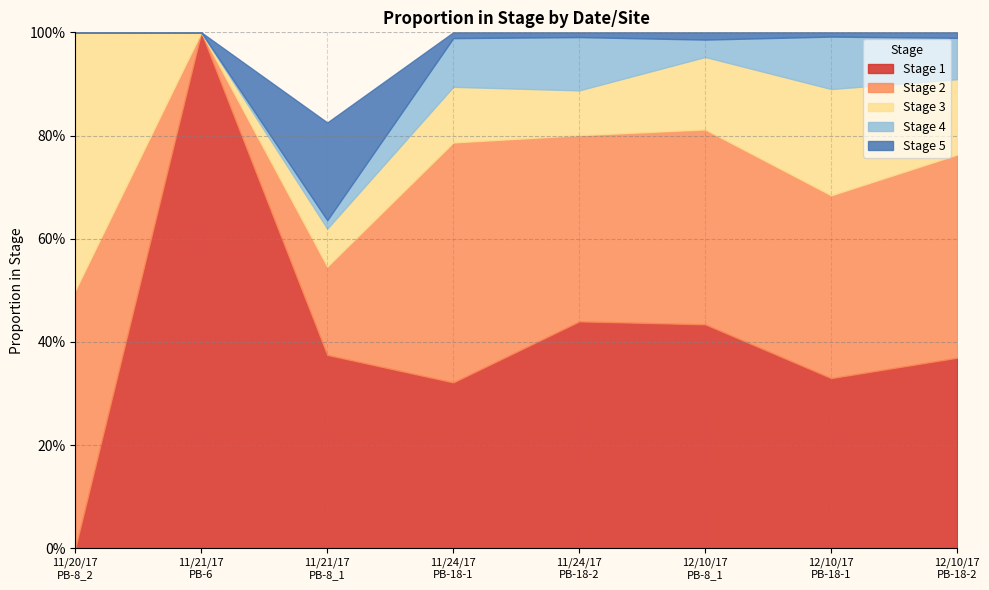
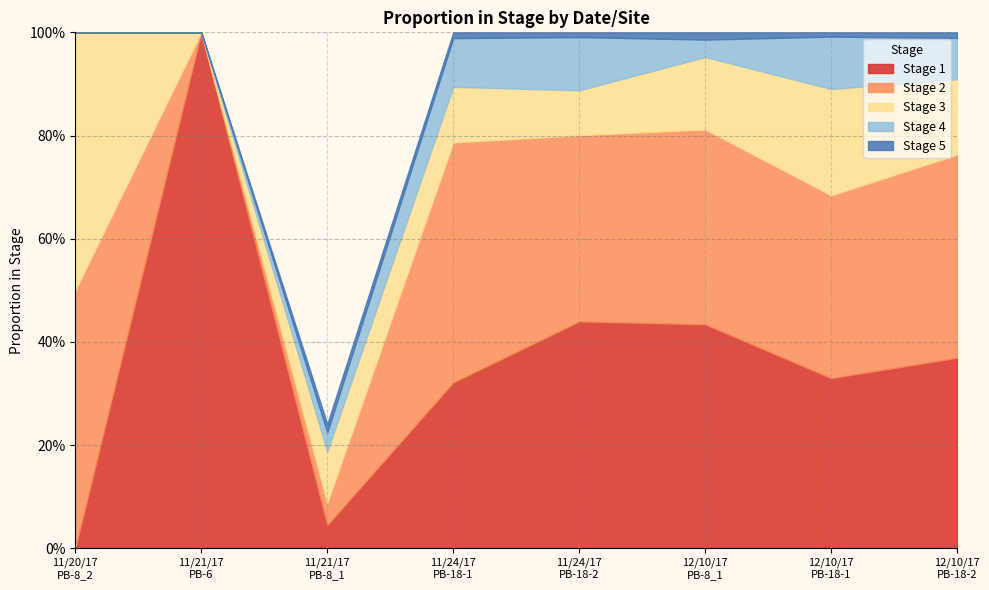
  {
    "Stage 1": {
      "11/20/17 PB-8_2": "0%",
-     "11/21/17 PB-8_1": "37%",
+     "11/21/17 PB-8_1": "4%",
      "11/24/17 PB-18-1": "32%",
      "11/24/17 PB-18-2": "44%",
      "12/10/17 PB-8_1": "43%",
      "12/10/17 PB-18-1": "33%",
      "12/10/17 PB-18-2": "37%"
    },
    "Stage 2": {
      "11/20/17 PB-8_2": "50%",
-     "11/21/17 PB-8_1": "17%",
+     "11/21/17 PB-8_1": "4%",
      "11/24/17 PB-18-1": "47%",
      "11/24/17 PB-18-2": "36%",
      "12/10/17 PB-8_1": "38%",
      "12/10/17 PB-18-1": "35%",
      "12/10/17 PB-18-2": "39%"
    },
    "Stage 3": {
-     "11/21/17 PB-8_1": "7%",
+     "11/21/17 PB-8_1": "10%",
      "11/24/17 PB-18-1": "11%",
      "11/24/17 PB-18-2": "9%",
      "12/10/17 PB-8_1": "14%",
      "12/10/17 PB-18-1": "21%",
      "12/10/17 PB-18-2": "15%"
    },
    "Stage 4": {
-     "11/21/17 PB-8_1": "2%",
+     "11/21/17 PB-8_1": "4%",
      "11/24/17 PB-18-1": "9%",
      "11/24/17 PB-18-2": "10%",
      "12/10/17 PB-8_1": "3%",
      "12/10/17 PB-18-1": "10%",
      "12/10/17 PB-18-2": "8%"
    },
    "Stage 5": {
-     "11/21/17 PB-8_1": "19%",
+     "11/21/17 PB-8_1": "2%",
      "11/24/17 PB-18-1": "1%",
      "11/24/17 PB-18-2": "1%",
      "12/10/17 PB-8_1": "1%",
      "12/10/17 PB-18-1": "1%",
      "12/10/17 PB-18-2": "1%"
    }
  }
